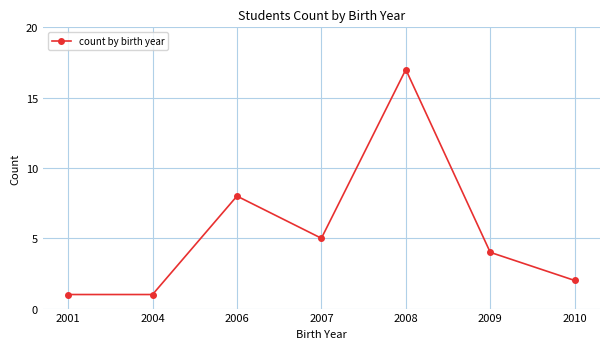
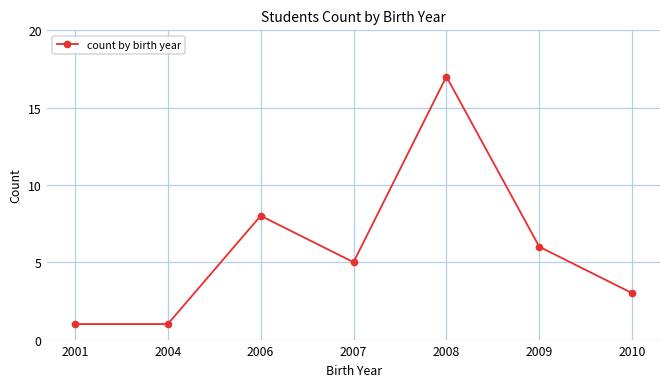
  {
    "2001": 1,
    "2004": 1,
    "2006": 8,
    "2007": 5,
    "2008": 17,
-   "2009": 4,
-   "2010": 2
+   "2009": 6,
+   "2010": 3
  }
